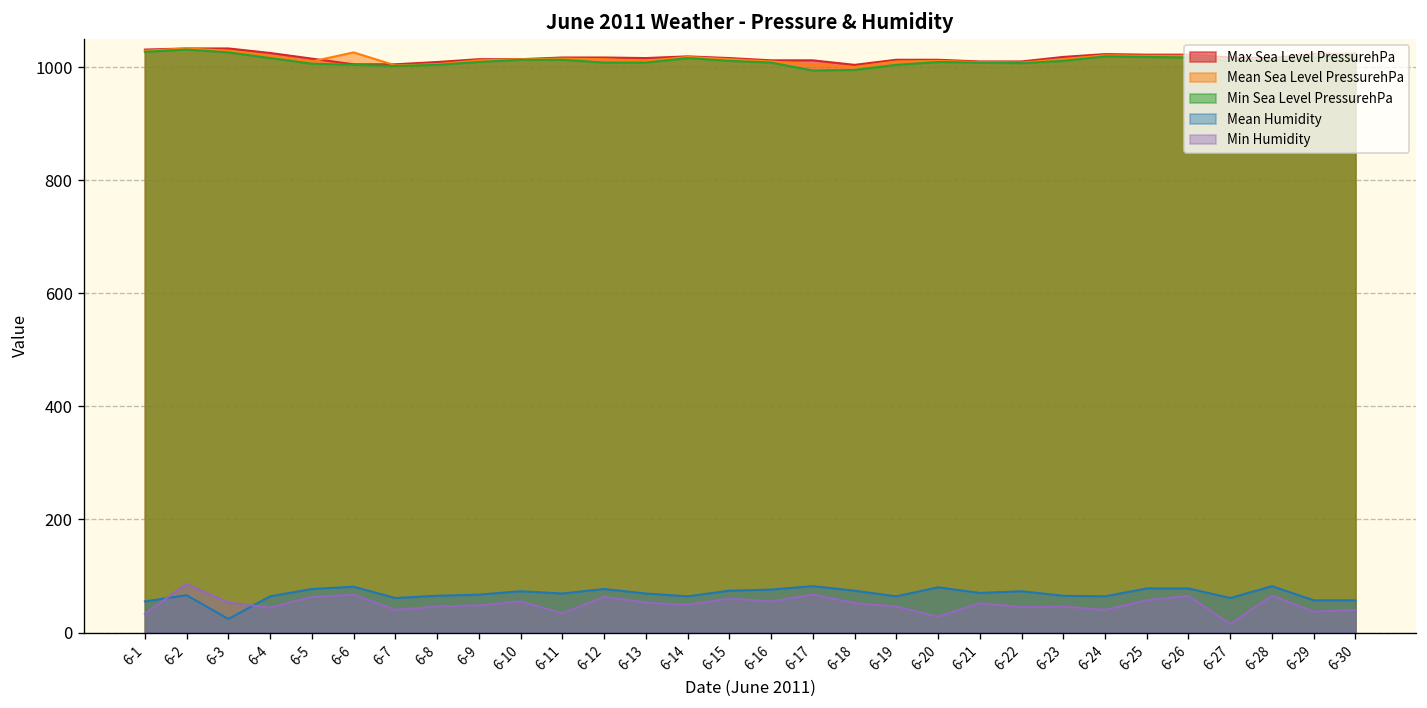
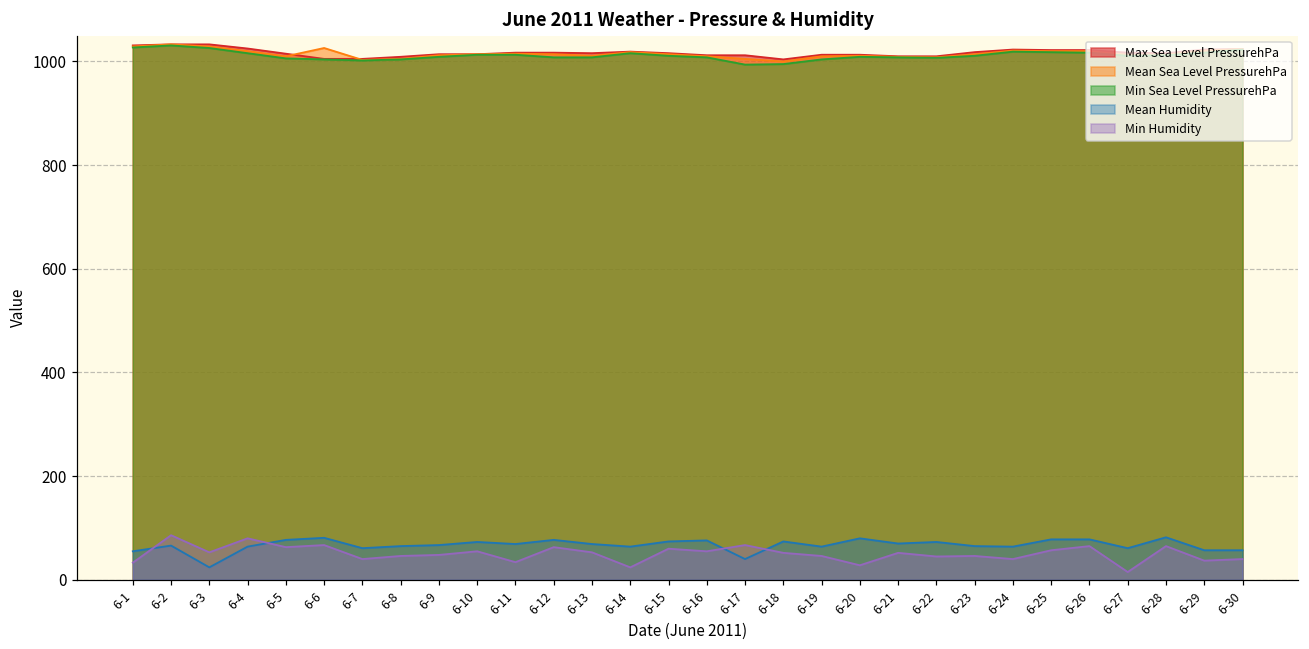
  {
    "Max Sea Level PressurehPa": {
      "6-17": 1010
    },
    "Mean Sea Level PressurehPa": {
      "6-6": 1030,
      "6-17": 1010
    },
    "Min Sea Level PressurehPa": {
      "6-12": 1010,
      "6-17": 990,
      "6-19": 1000
    },
    "Mean Humidity": {
      "6-1": 60,
      "6-2": 70,
      "6-3": 20,
      "6-4": 60,
      "6-5": 80,
      "6-6": 80,
      "6-7": 60,
      "6-8": 70,
      "6-9": 70,
      "6-10": 70,
      "6-11": 70,
      "6-12": 80,
      "6-13": 70,
      "6-14": 60,
      "6-15": 70,
      "6-16": 80,
-     "6-17": 80,
+     "6-17": 40,
      "6-18": 70,
      "6-19": 60,
      "6-20": 80,
      "6-21": 70,
      "6-22": 70,
      "6-23": 70,
      "6-24": 60,
      "6-25": 80,
      "6-26": 80,
      "6-27": 60,
      "6-28": 80,
      "6-29": 60,
      "6-30": 60
    },
    "Min Humidity": {
      "6-1": 30,
      "6-2": 90,
      "6-3": 50,
-     "6-4": 40,
+     "6-4": 80,
      "6-5": 60,
      "6-6": 70,
      "6-7": 40,
      "6-8": 50,
      "6-9": 50,
      "6-10": 60,
      "6-11": 30,
      "6-12": 60,
      "6-13": 50,
-     "6-14": 50,
+     "6-14": 20,
      "6-15": 60,
      "6-16": 60,
      "6-17": 70,
      "6-18": 50,
      "6-19": 50,
      "6-20": 30,
      "6-21": 50,
      "6-22": 50,
      "6-23": 50,
      "6-24": 40,
      "6-25": 60,
      "6-26": 70,
      "6-27": 20,
      "6-28": 70,
      "6-29": 40,
      "6-30": 40
    }
  }
